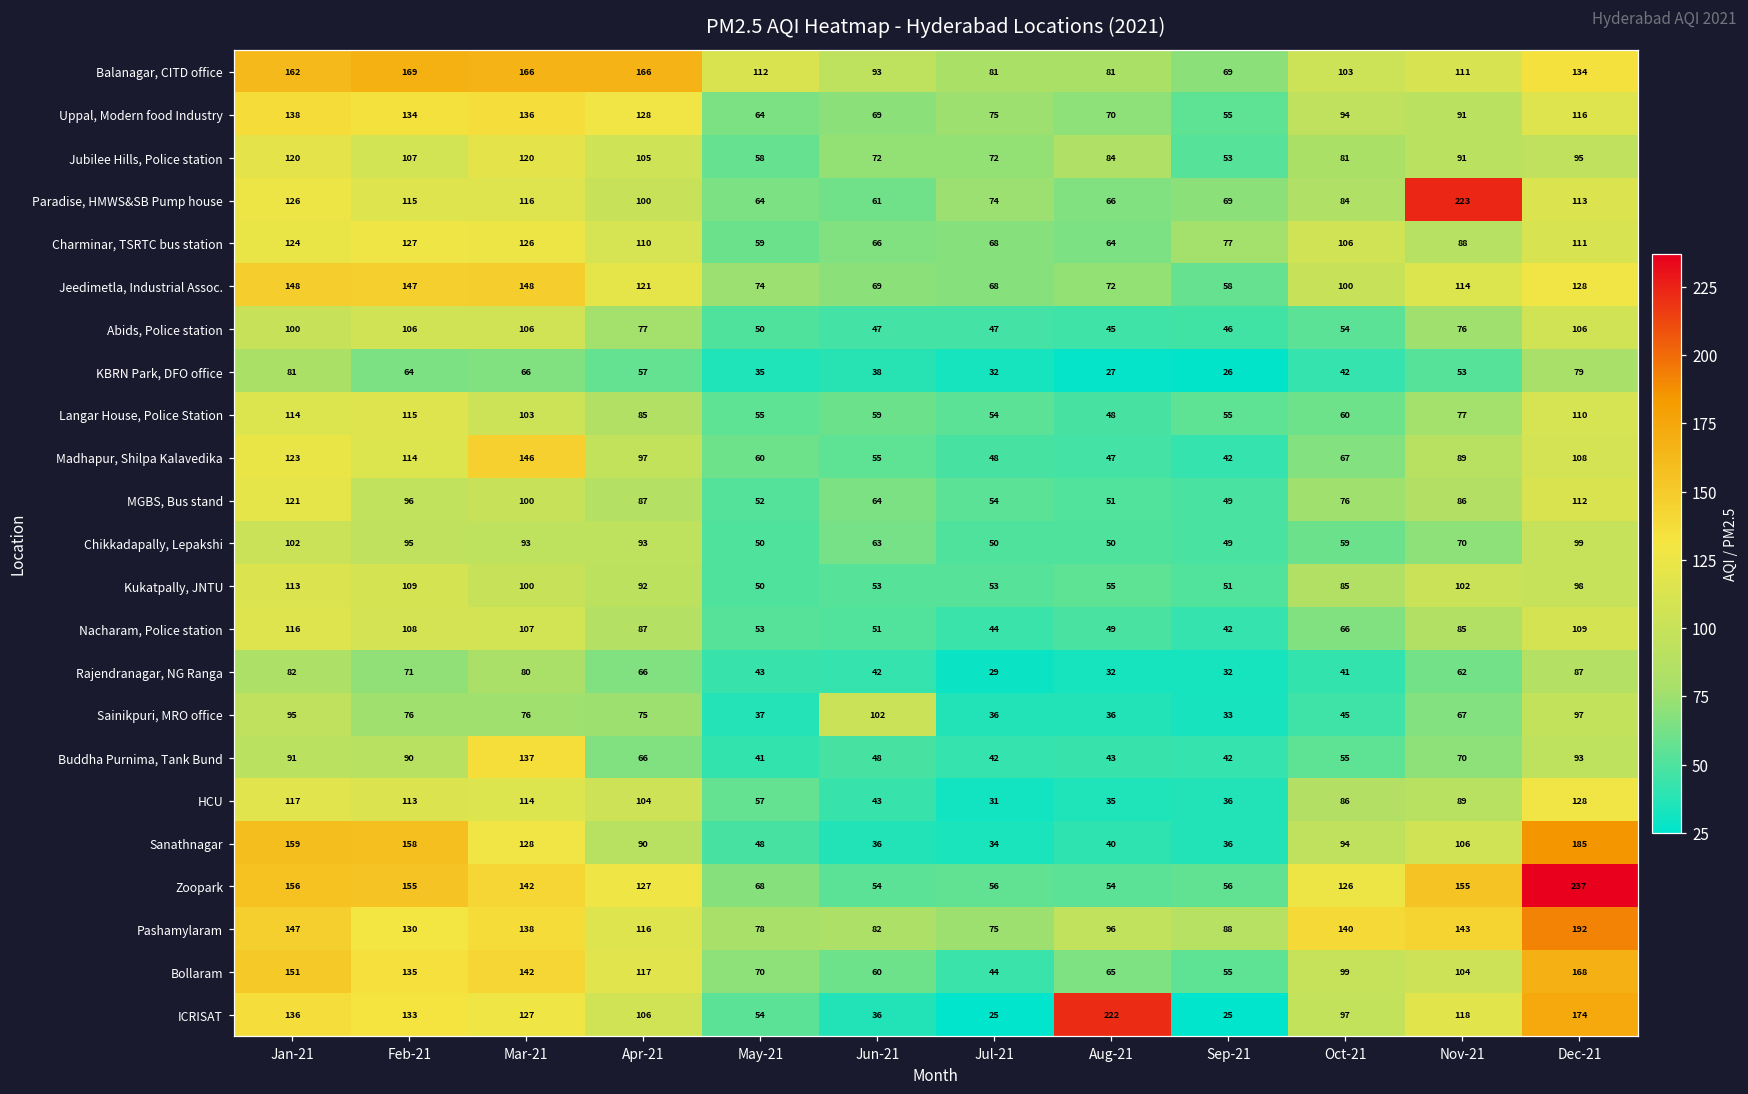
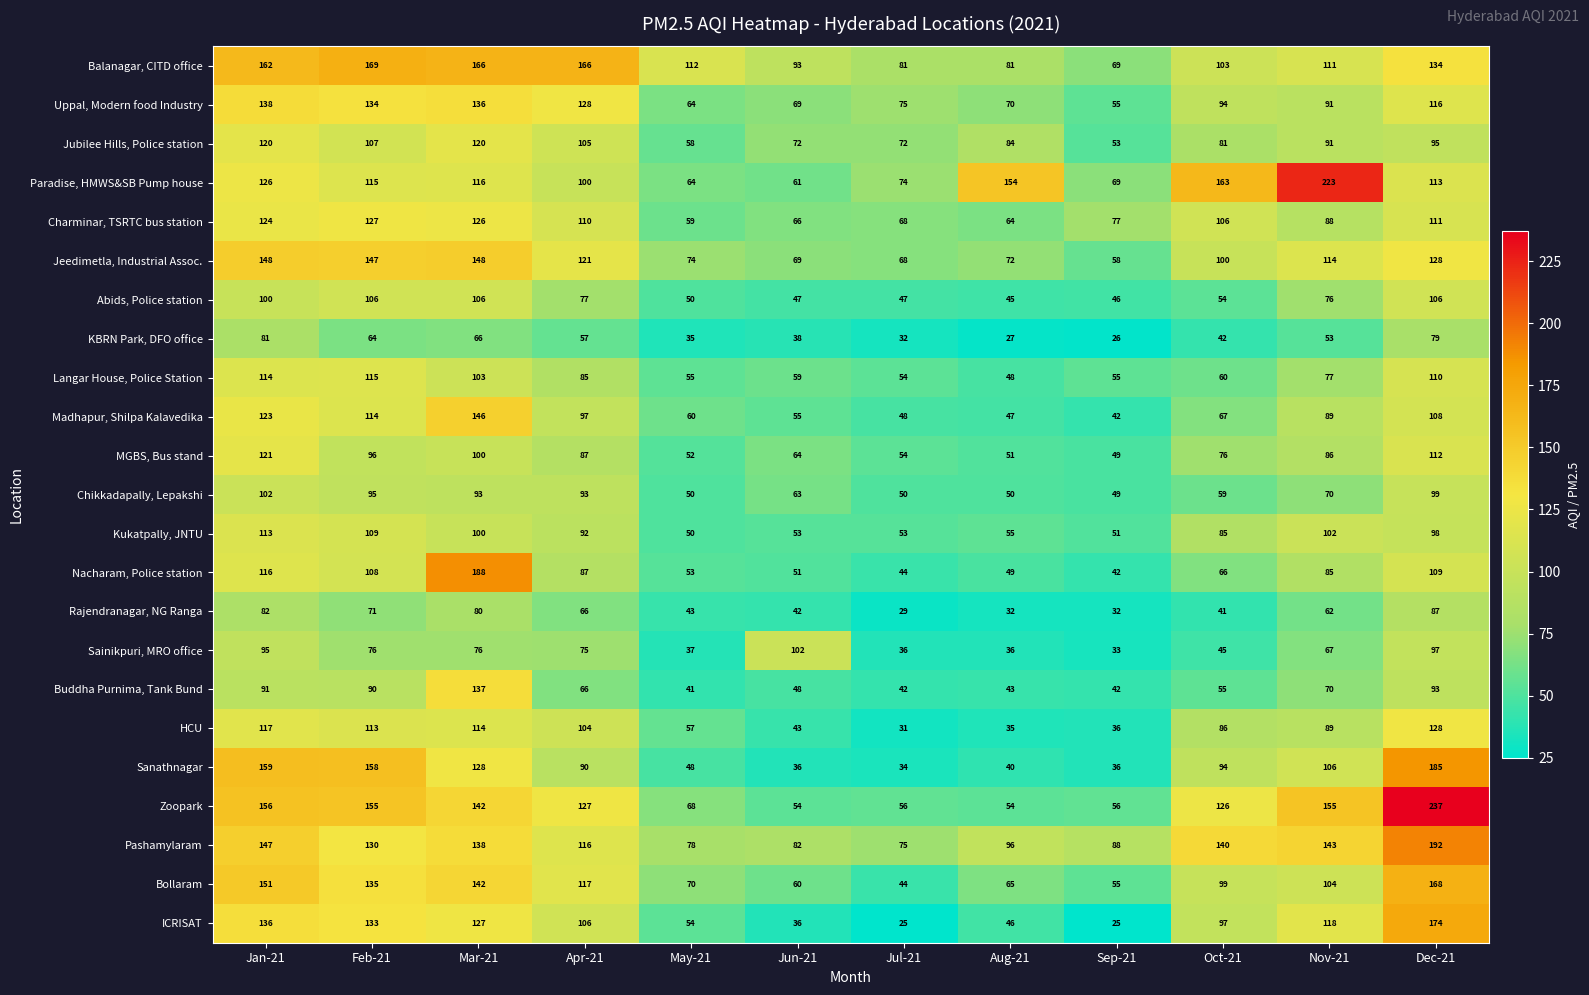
  {
    "Paradise, HMWS&SB Pump house": {
      "Jan-21": 126,
      "Feb-21": 115,
      "Mar-21": 116,
      "Apr-21": 100,
      "May-21": 64,
      "Jun-21": 61,
      "Jul-21": 74,
-     "Aug-21": 66,
+     "Aug-21": 154,
      "Sep-21": 69,
-     "Oct-21": 84,
+     "Oct-21": 163,
      "Nov-21": 223,
      "Dec-21": 113
    },
    "Nacharam, Police station": {
      "Jan-21": 116,
      "Feb-21": 108,
-     "Mar-21": 107,
+     "Mar-21": 188,
      "Apr-21": 87,
      "May-21": 53,
      "Jun-21": 51,
      "Jul-21": 44,
      "Aug-21": 49,
      "Sep-21": 42,
      "Oct-21": 66,
      "Nov-21": 85,
      "Dec-21": 109
    },
    "ICRISAT": {
      "Jan-21": 136,
      "Feb-21": 133,
      "Mar-21": 127,
      "Apr-21": 106,
      "May-21": 54,
      "Jun-21": 36,
      "Jul-21": 25,
-     "Aug-21": 222,
+     "Aug-21": 46,
      "Sep-21": 25,
      "Oct-21": 97,
      "Nov-21": 118,
      "Dec-21": 174
    }
  }
